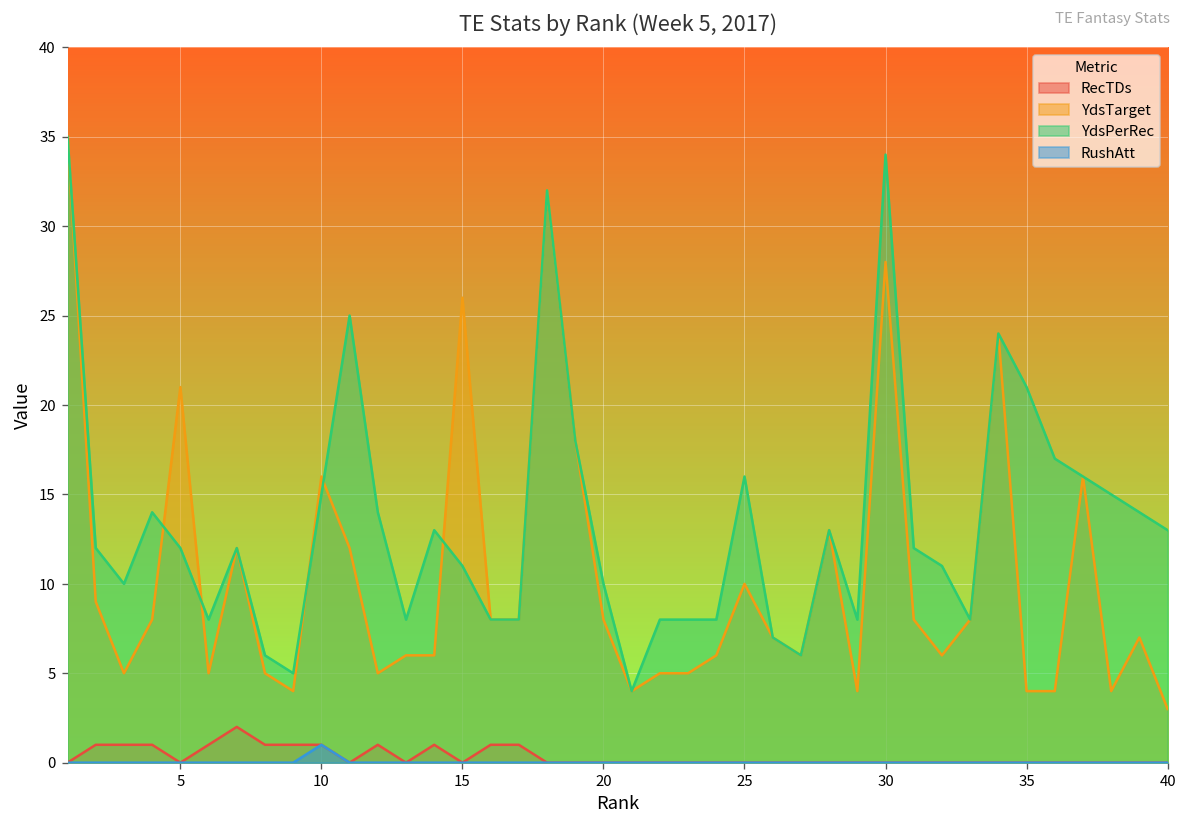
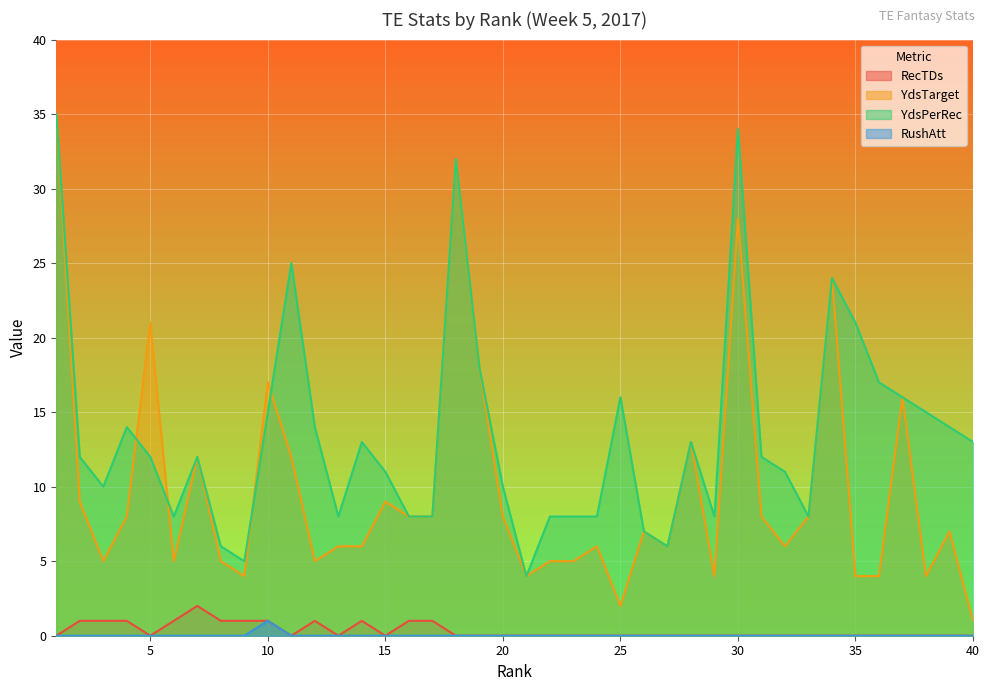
  {
    "YdsTarget": {
      "5": 21,
-     "10": 16,
-     "15": 26,
+     "10": 17,
+     "15": 9,
      "20": 8,
-     "25": 10,
+     "25": 2,
      "30": 28,
      "35": 4,
-     "40": 3
+     "40": 1
    },
    "YdsPerRec": {
      "5": 12,
      "10": 15,
      "15": 11,
      "20": 10,
      "25": 16,
      "30": 34,
      "35": 21,
      "40": 13
    }
  }
